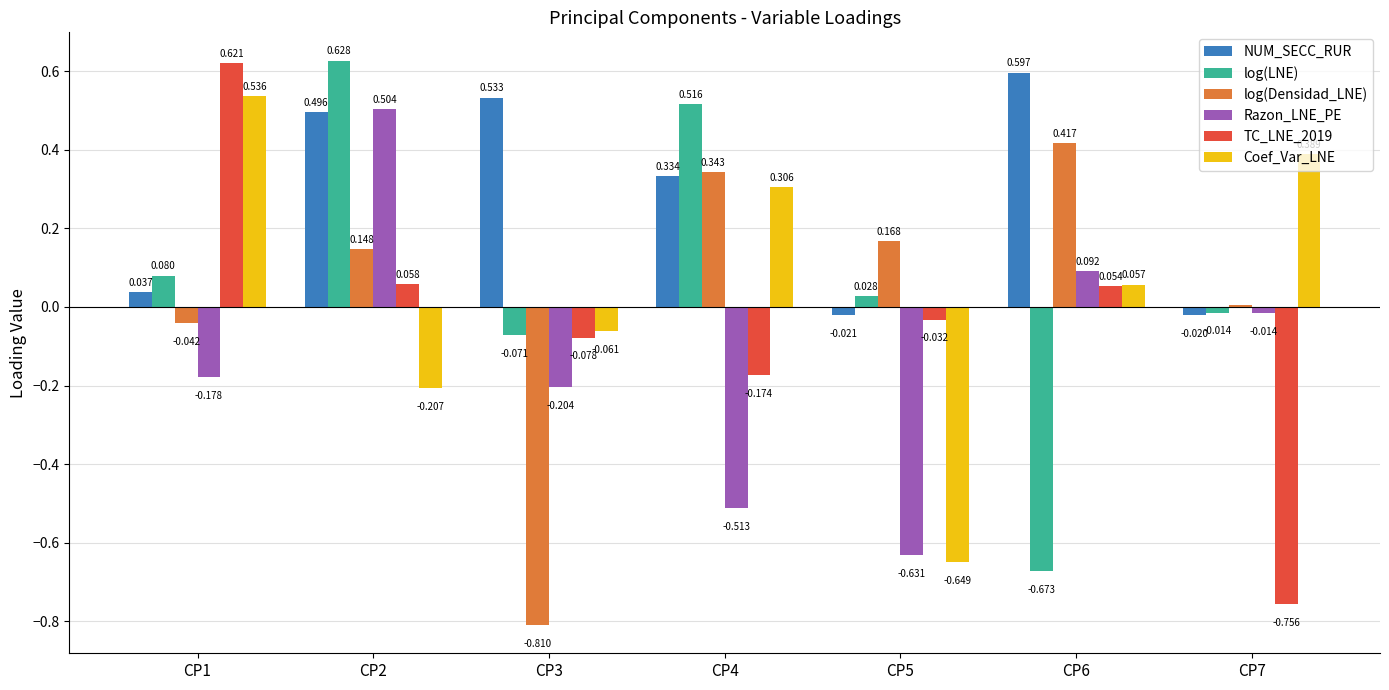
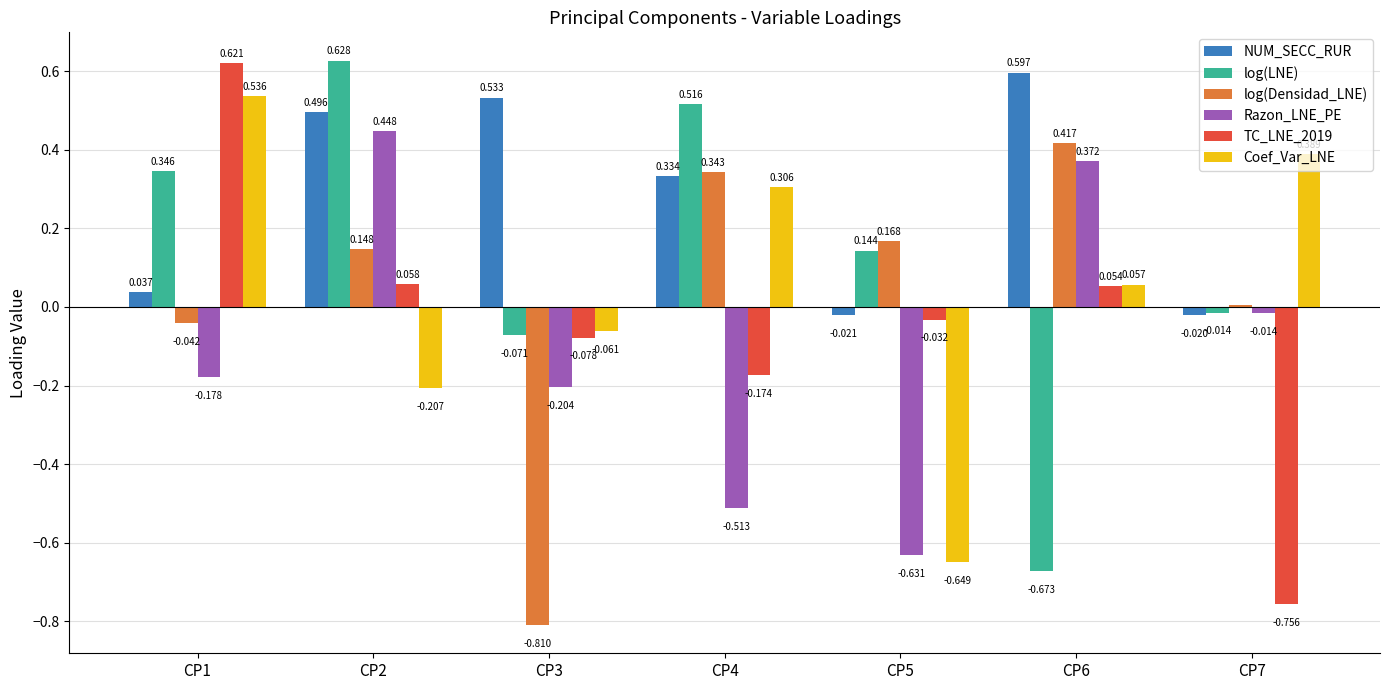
  {
    "NUM_SECC_RUR": {
      "CP1": 0.037,
      "CP2": 0.496,
      "CP3": 0.533,
      "CP4": 0.334,
      "CP5": -0.021,
      "CP6": 0.597,
      "CP7": -0.020
    },
    "log(LNE)": {
-     "CP1": 0.080,
+     "CP1": 0.346,
      "CP2": 0.628,
      "CP3": -0.071,
      "CP4": 0.516,
-     "CP5": 0.028,
+     "CP5": 0.144,
      "CP6": -0.673,
      "CP7": -0.014
    },
    "Razon_LNE_PE": {
      "CP1": -0.178,
-     "CP2": 0.504,
+     "CP2": 0.448,
      "CP3": -0.204,
      "CP4": -0.513,
      "CP5": -0.631,
-     "CP6": 0.092,
+     "CP6": 0.372,
      "CP7": -0.014
    },
    "Coef_Var_LNE": {
      "CP1": 0.536,
      "CP2": -0.207,
      "CP3": -0.061,
      "CP4": 0.306,
      "CP5": -0.649,
      "CP6": 0.057
    }
  }
